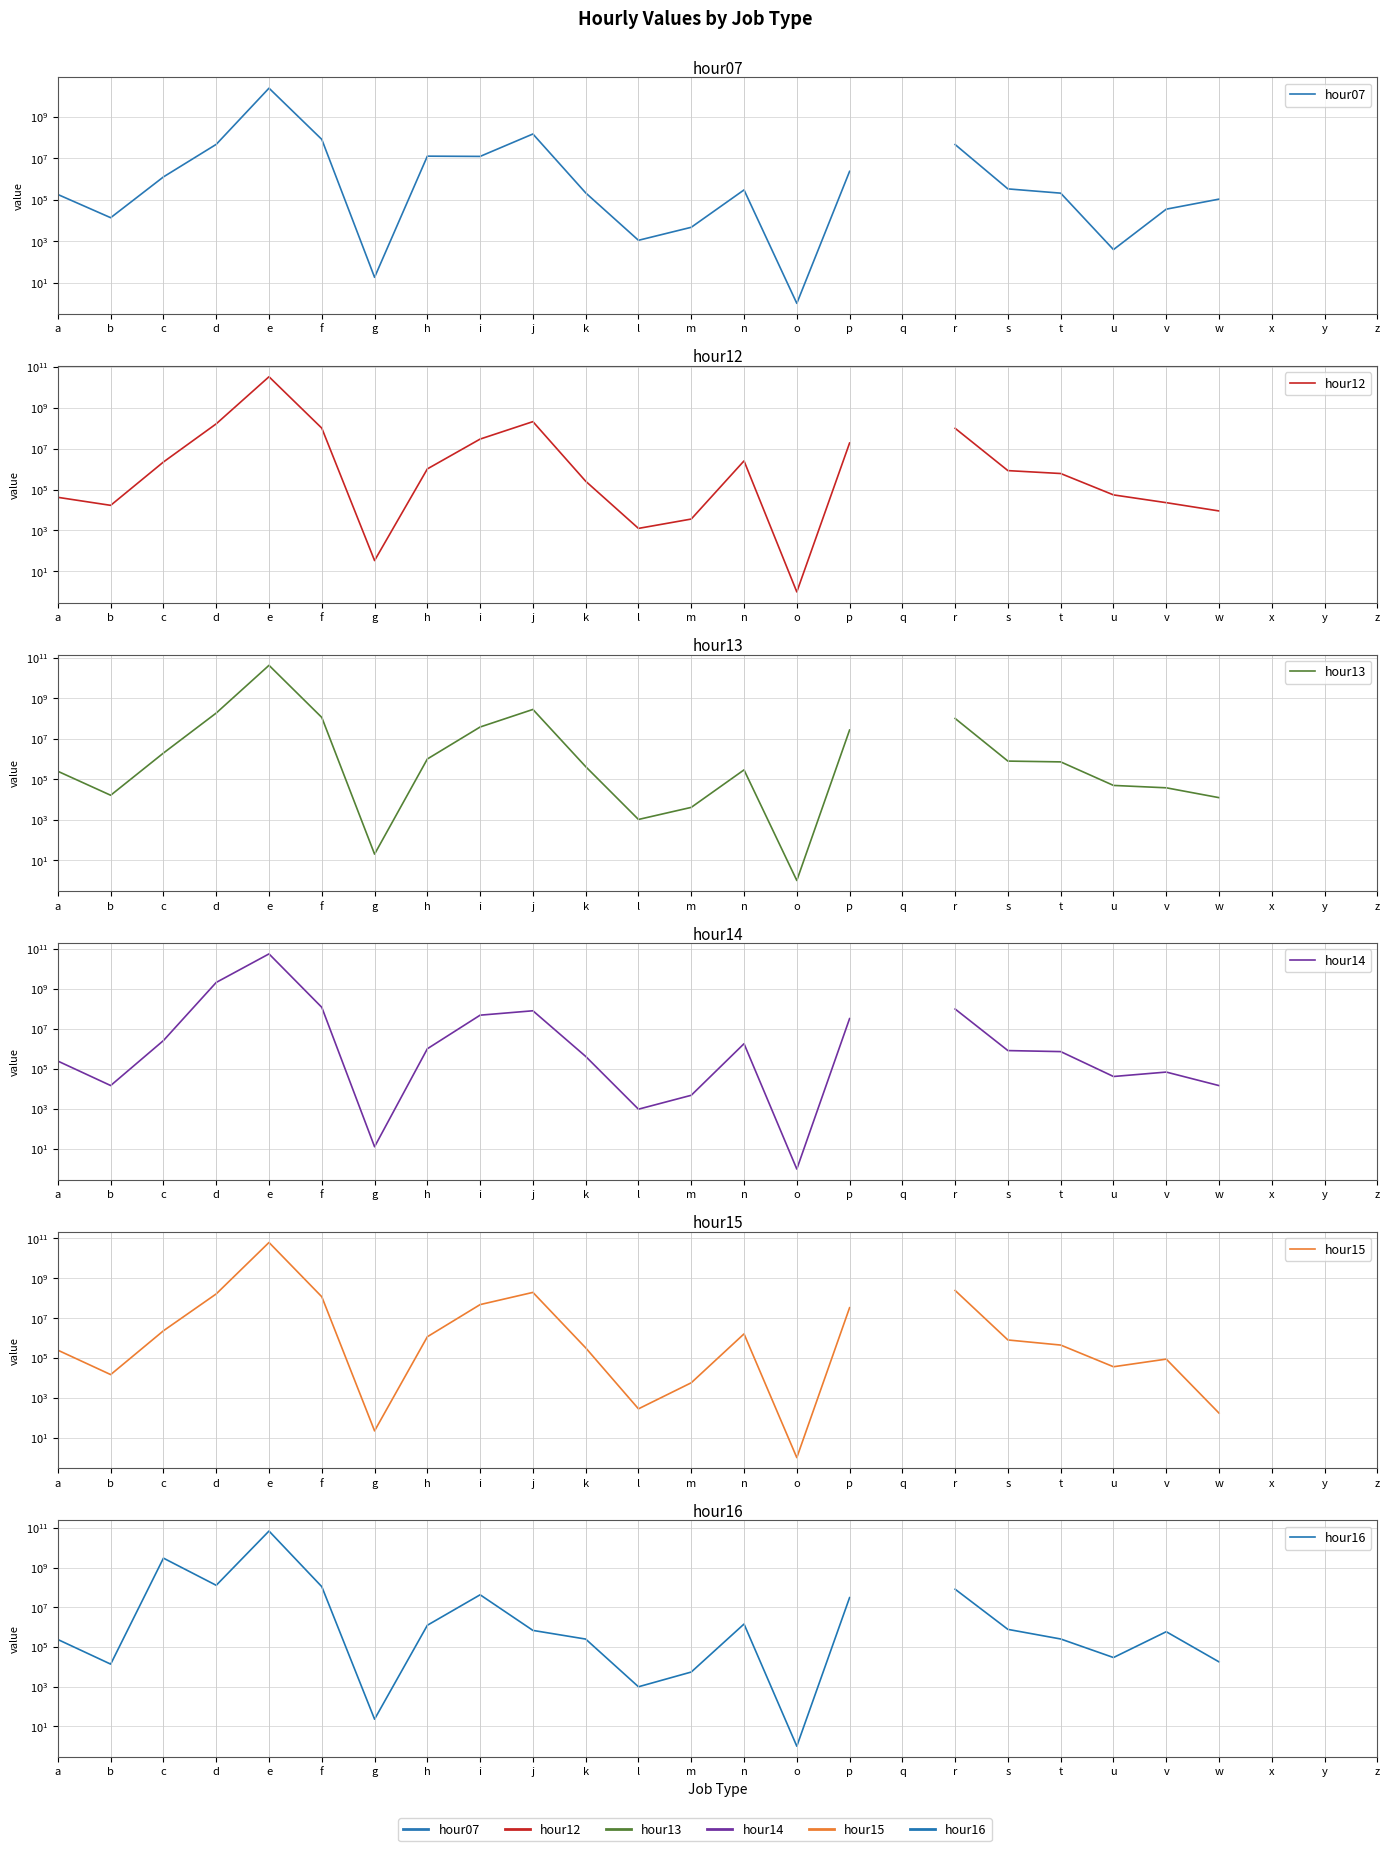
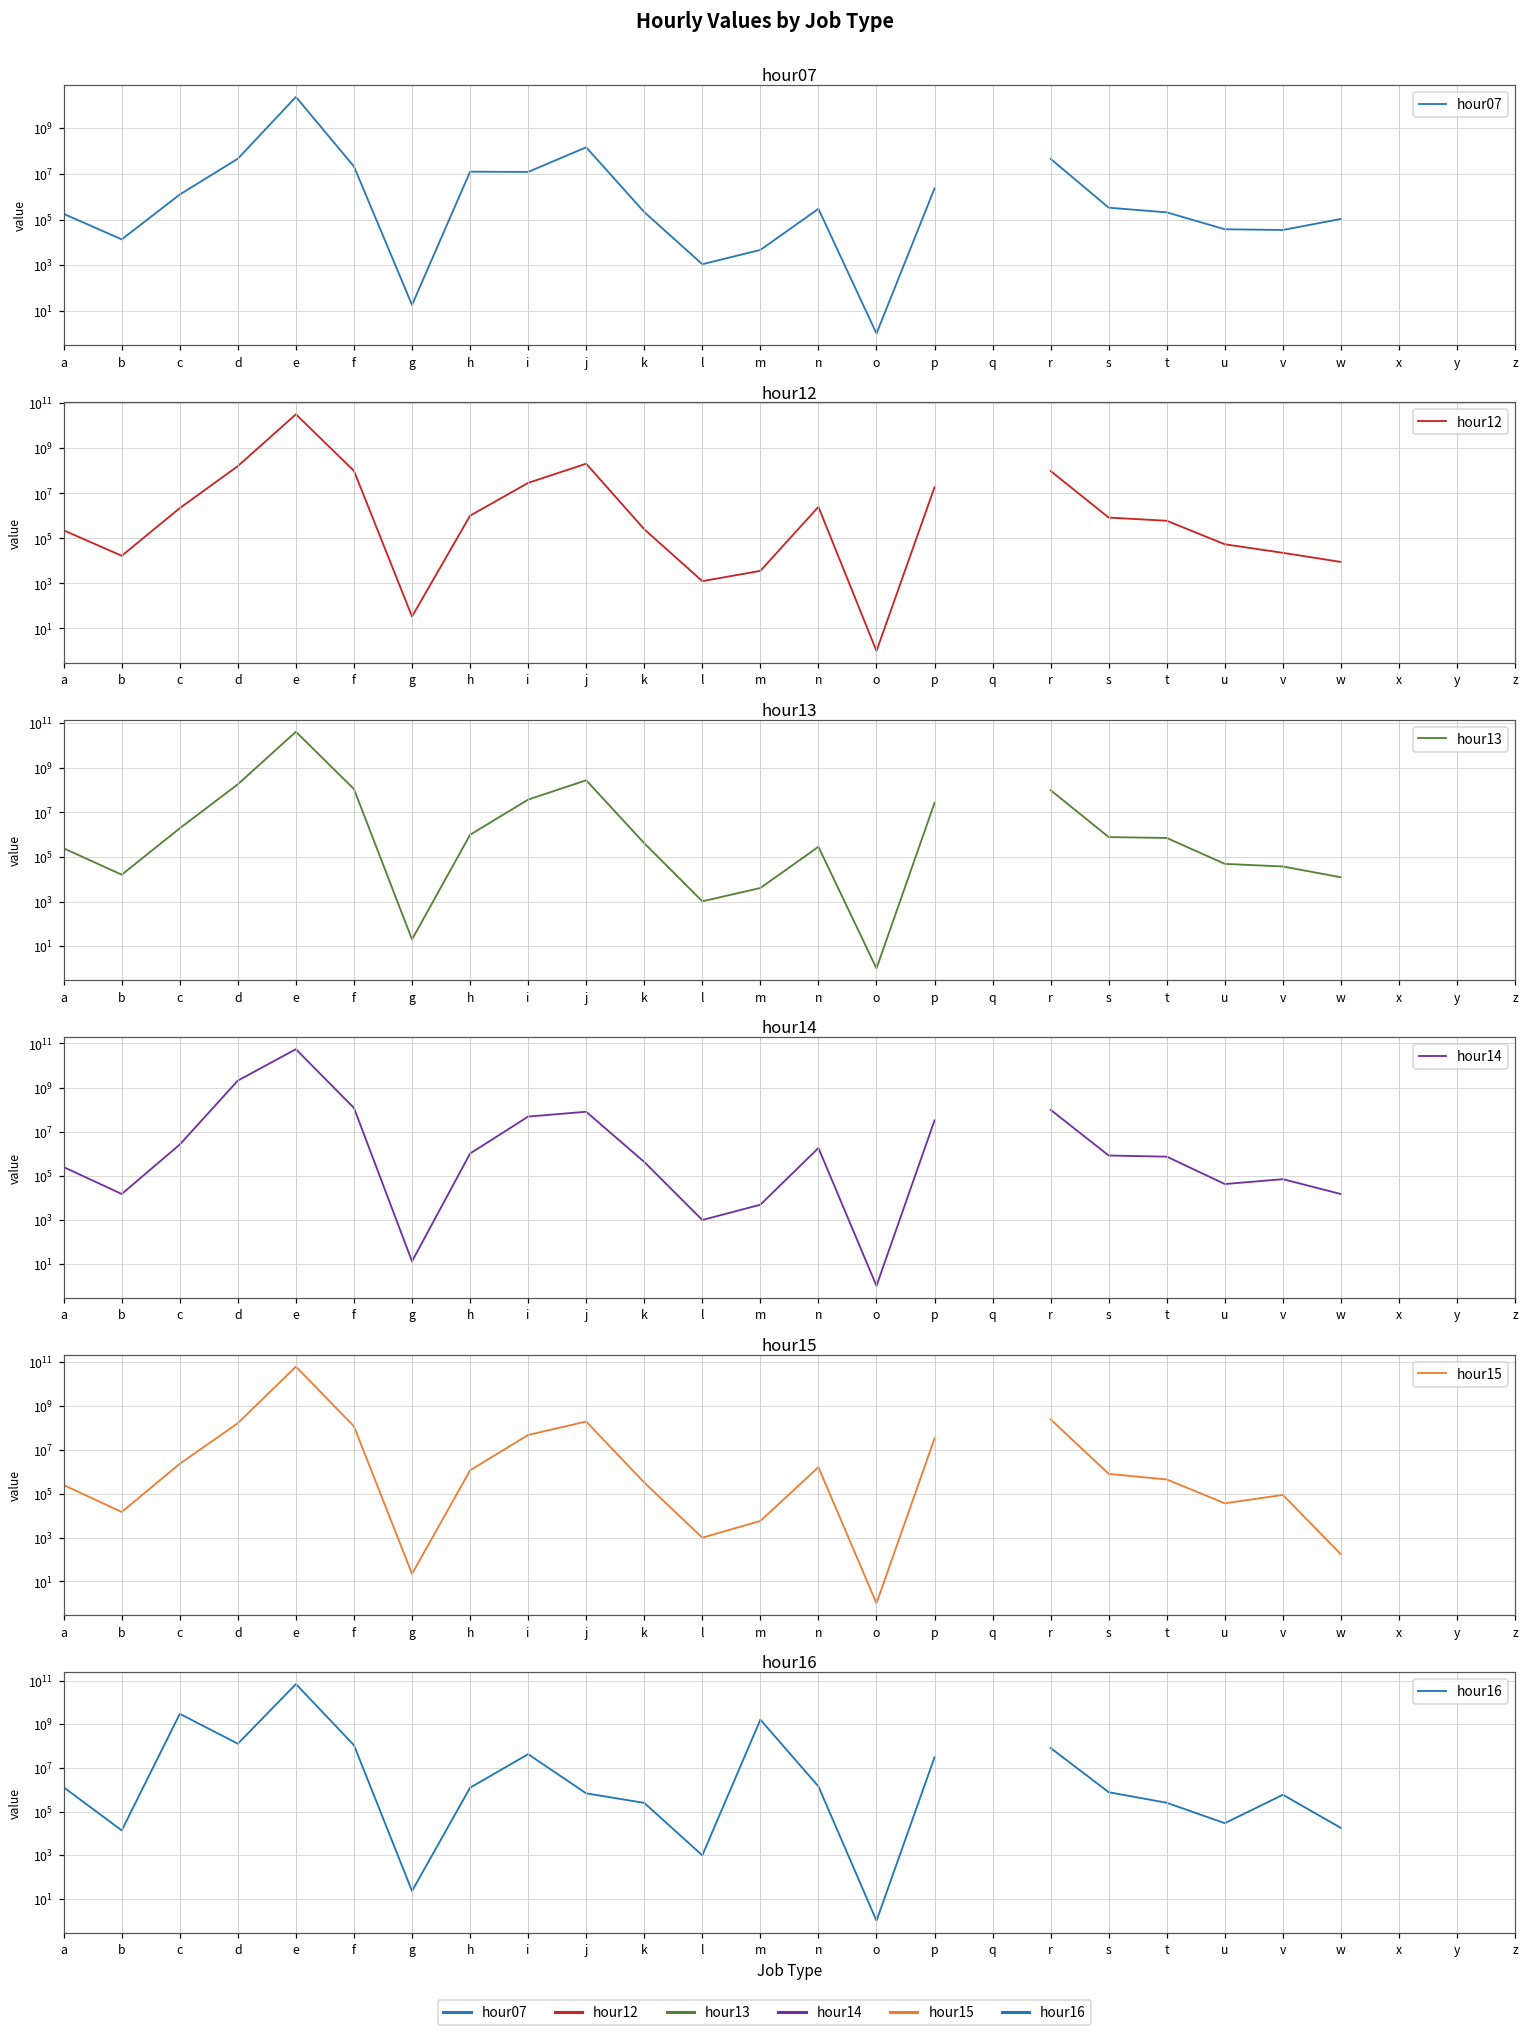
  {
    "hour07": {
      "a": 200000,
      "b": 10000,
      "c": 1000000,
      "d": 50000000,
      "e": 20000000000,
-     "f": 80000000,
+     "f": 20000000,
      "g": 20,
      "h": 10000000,
      "i": 10000000,
      "j": 100000000,
      "k": 200000,
      "l": 1000,
      "m": 5000,
      "n": 300000,
      "o": 1,
      "p": 2000000,
      "r": 50000000,
      "s": 300000,
      "t": 200000,
-     "u": 400,
+     "u": 40000,
      "v": 30000,
      "w": 100000,
      "z": 8000000
    },
    "hour12": {
-     "a": 40000,
+     "a": 200000,
      "b": 20000,
      "c": 2000000,
      "d": 200000000,
      "e": 30000000000,
      "f": 100000000,
      "g": 30,
      "h": 1000000,
      "i": 30000000,
      "j": 200000000,
      "k": 300000,
      "l": 1000,
      "m": 4000,
      "n": 3000000,
      "o": 1,
      "p": 20000000,
      "r": 100000000,
      "s": 800000,
      "t": 600000,
      "u": 50000,
      "v": 20000,
      "w": 10000,
      "z": 7000000
    },
    "hour13": {
      "a": 200000,
      "b": 20000,
      "c": 2000000,
      "d": 200000000,
      "e": 40000000000,
      "f": 100000000,
      "g": 20,
      "h": 1000000,
      "i": 40000000,
      "j": 300000000,
      "k": 400000,
      "l": 1000,
      "m": 4000,
      "n": 300000,
      "o": 1,
      "p": 30000000,
      "r": 100000000,
      "s": 800000,
      "t": 700000,
      "u": 50000,
      "v": 40000,
      "w": 10000,
      "z": 10000000
    },
    "hour14": {
      "a": 200000,
      "b": 10000,
      "c": 3000000,
      "d": 2000000000,
      "e": 50000000000,
      "f": 100000000,
      "g": 10,
      "h": 1000000,
      "i": 50000000,
      "j": 80000000,
      "k": 400000,
      "l": 1000,
      "m": 5000,
      "n": 2000000,
      "o": 1,
      "p": 30000000,
      "r": 100000000,
      "s": 800000,
      "t": 700000,
      "u": 40000,
      "v": 70000,
      "w": 10000,
      "z": 20000000
    },
    "hour15": {
      "a": 200000,
      "b": 10000,
      "c": 2000000,
      "d": 200000000,
      "e": 60000000000,
      "f": 100000000,
      "g": 20,
      "h": 1000000,
      "i": 50000000,
      "j": 200000000,
      "k": 300000,
-     "l": 300,
+     "l": 1000,
      "m": 6000,
      "n": 2000000,
      "o": 1,
      "p": 30000000,
      "r": 200000000,
      "s": 800000,
      "t": 400000,
      "u": 40000,
      "v": 100000,
      "w": 200,
      "z": 20000000
    },
    "hour16": {
-     "a": 200000,
+     "a": 1000000,
      "b": 10000,
      "c": 3000000000,
      "d": 100000000,
      "e": 70000000000,
      "f": 100000000,
      "g": 20,
      "h": 1000000,
      "i": 40000000,
      "j": 700000,
      "k": 300000,
      "l": 1000,
-     "m": 5000,
+     "m": 2000000000,
      "n": 1000000,
      "o": 1,
      "p": 30000000,
      "r": 80000000,
      "s": 800000,
      "t": 300000,
      "u": 30000,
      "v": 600000,
      "w": 20000,
      "z": 20000000
    }
  }
